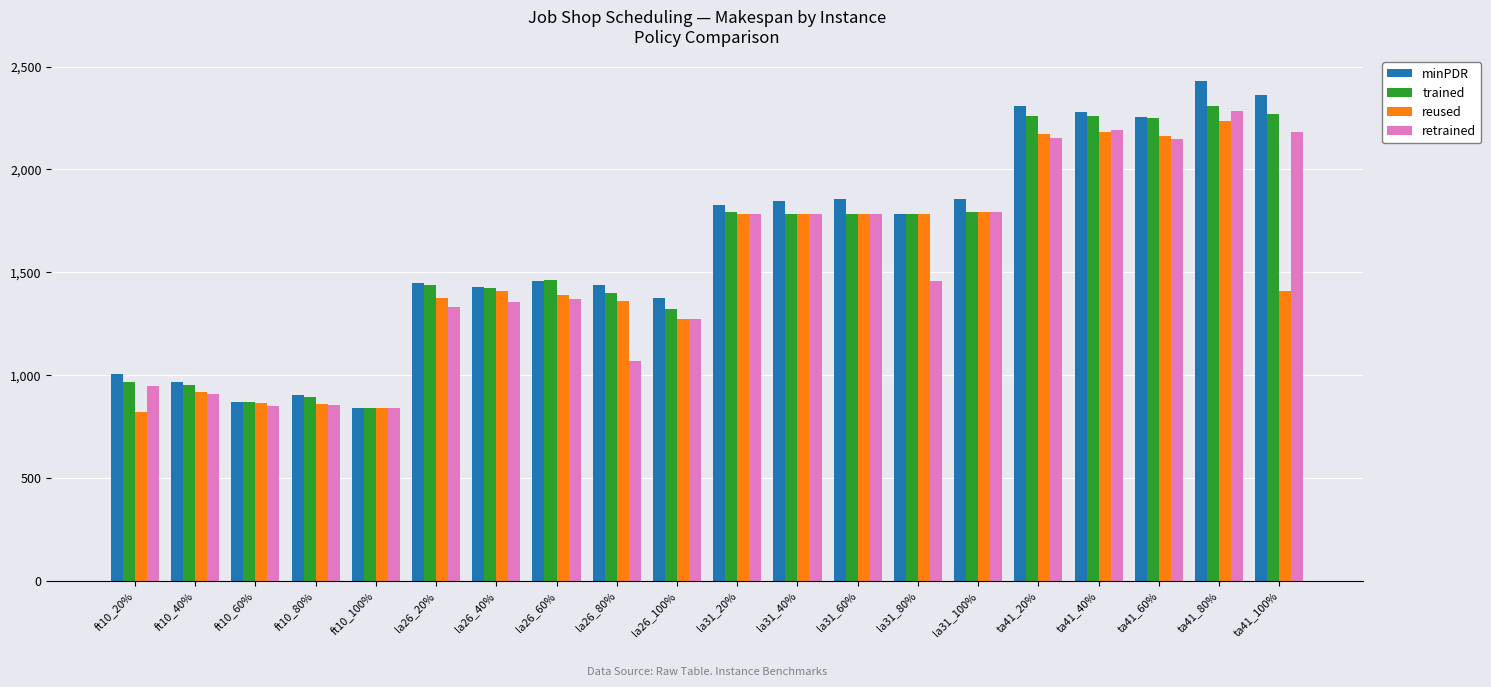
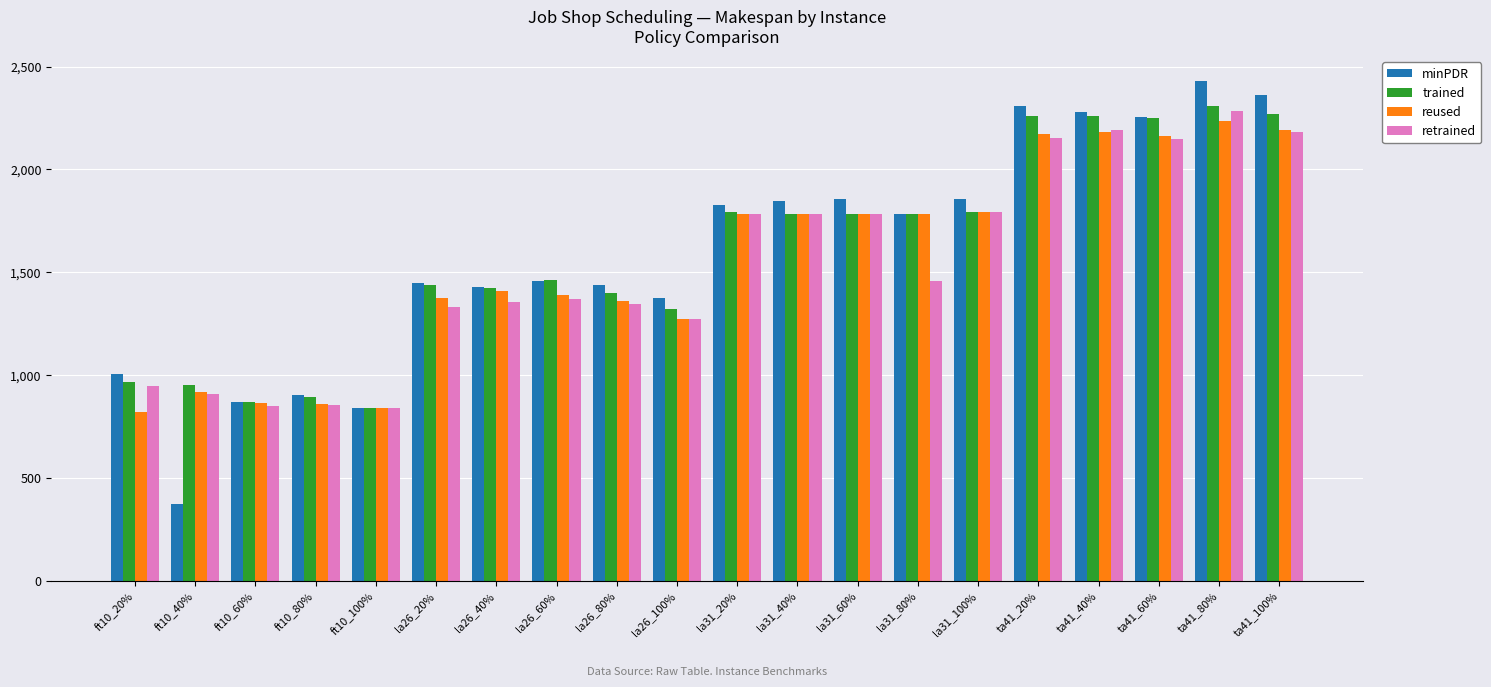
  {
    "minPDR": {
      "ft10_20%": "1,010",
-     "ft10_40%": "970",
+     "ft10_40%": "380",
      "ft10_60%": "870",
      "ft10_80%": "900",
      "ft10_100%": "840",
      "la26_20%": "1,450",
      "la26_40%": "1,430",
      "la26_60%": "1,460",
      "la26_80%": "1,440",
      "la26_100%": "1,380",
      "la31_20%": "1,830",
      "la31_40%": "1,850",
      "la31_60%": "1,860",
      "la31_80%": "1,780",
      "la31_100%": "1,860",
      "ta41_20%": "2,310",
      "ta41_40%": "2,280",
      "ta41_60%": "2,260",
      "ta41_80%": "2,430",
      "ta41_100%": "2,360"
    },
    "trained": {
      "ft10_20%": "970",
      "ft10_40%": "950",
      "ft10_60%": "870",
      "ft10_80%": "890",
      "ft10_100%": "840",
      "la26_20%": "1,440",
      "la26_40%": "1,430",
      "la26_60%": "1,460",
      "la26_80%": "1,400",
      "la26_100%": "1,320",
      "la31_20%": "1,790",
      "la31_40%": "1,780",
      "la31_60%": "1,780",
      "la31_80%": "1,780",
      "la31_100%": "1,790",
      "ta41_20%": "2,260",
      "ta41_40%": "2,260",
      "ta41_60%": "2,250",
      "ta41_80%": "2,310",
      "ta41_100%": "2,270"
    },
    "reused": {
      "ft10_20%": "820",
      "ft10_40%": "920",
      "ft10_60%": "870",
      "ft10_80%": "860",
      "ft10_100%": "840",
      "la26_20%": "1,380",
      "la26_40%": "1,410",
      "la26_60%": "1,390",
      "la26_80%": "1,360",
      "la26_100%": "1,270",
      "la31_20%": "1,780",
      "la31_40%": "1,780",
      "la31_60%": "1,780",
      "la31_80%": "1,780",
      "la31_100%": "1,790",
      "ta41_20%": "2,170",
      "ta41_40%": "2,180",
      "ta41_60%": "2,160",
      "ta41_80%": "2,240",
-     "ta41_100%": "1,410"
+     "ta41_100%": "2,190"
    },
    "retrained": {
      "ft10_20%": "950",
      "ft10_40%": "910",
      "ft10_60%": "850",
      "ft10_80%": "860",
      "ft10_100%": "840",
      "la26_20%": "1,330",
      "la26_40%": "1,360",
      "la26_60%": "1,370",
-     "la26_80%": "1,070",
+     "la26_80%": "1,350",
      "la26_100%": "1,270",
      "la31_20%": "1,780",
      "la31_40%": "1,780",
      "la31_60%": "1,780",
      "la31_80%": "1,460",
      "la31_100%": "1,790",
      "ta41_20%": "2,150",
      "ta41_40%": "2,190",
      "ta41_60%": "2,150",
      "ta41_80%": "2,290",
      "ta41_100%": "2,180"
    }
  }
